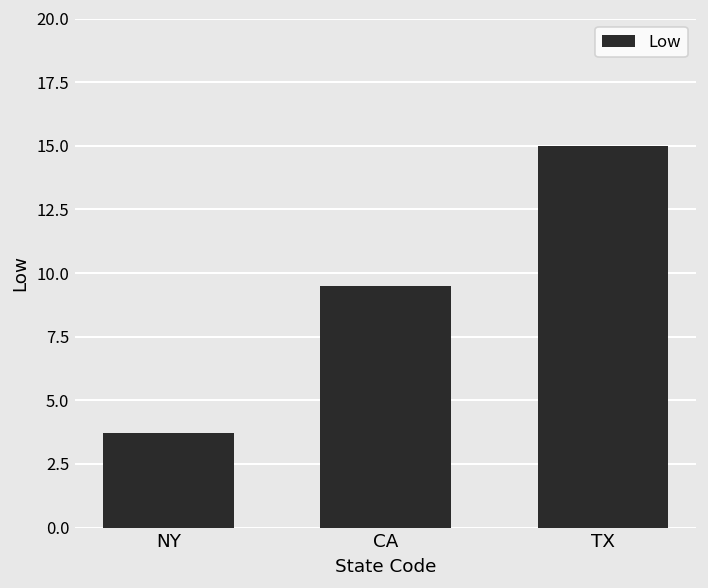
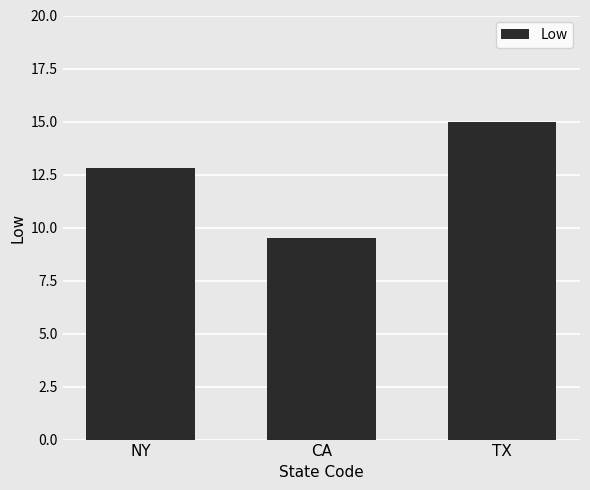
  {
-   "NY": 3.7,
+   "NY": 12.8,
    "CA": 9.5,
    "TX": 15.0
  }
